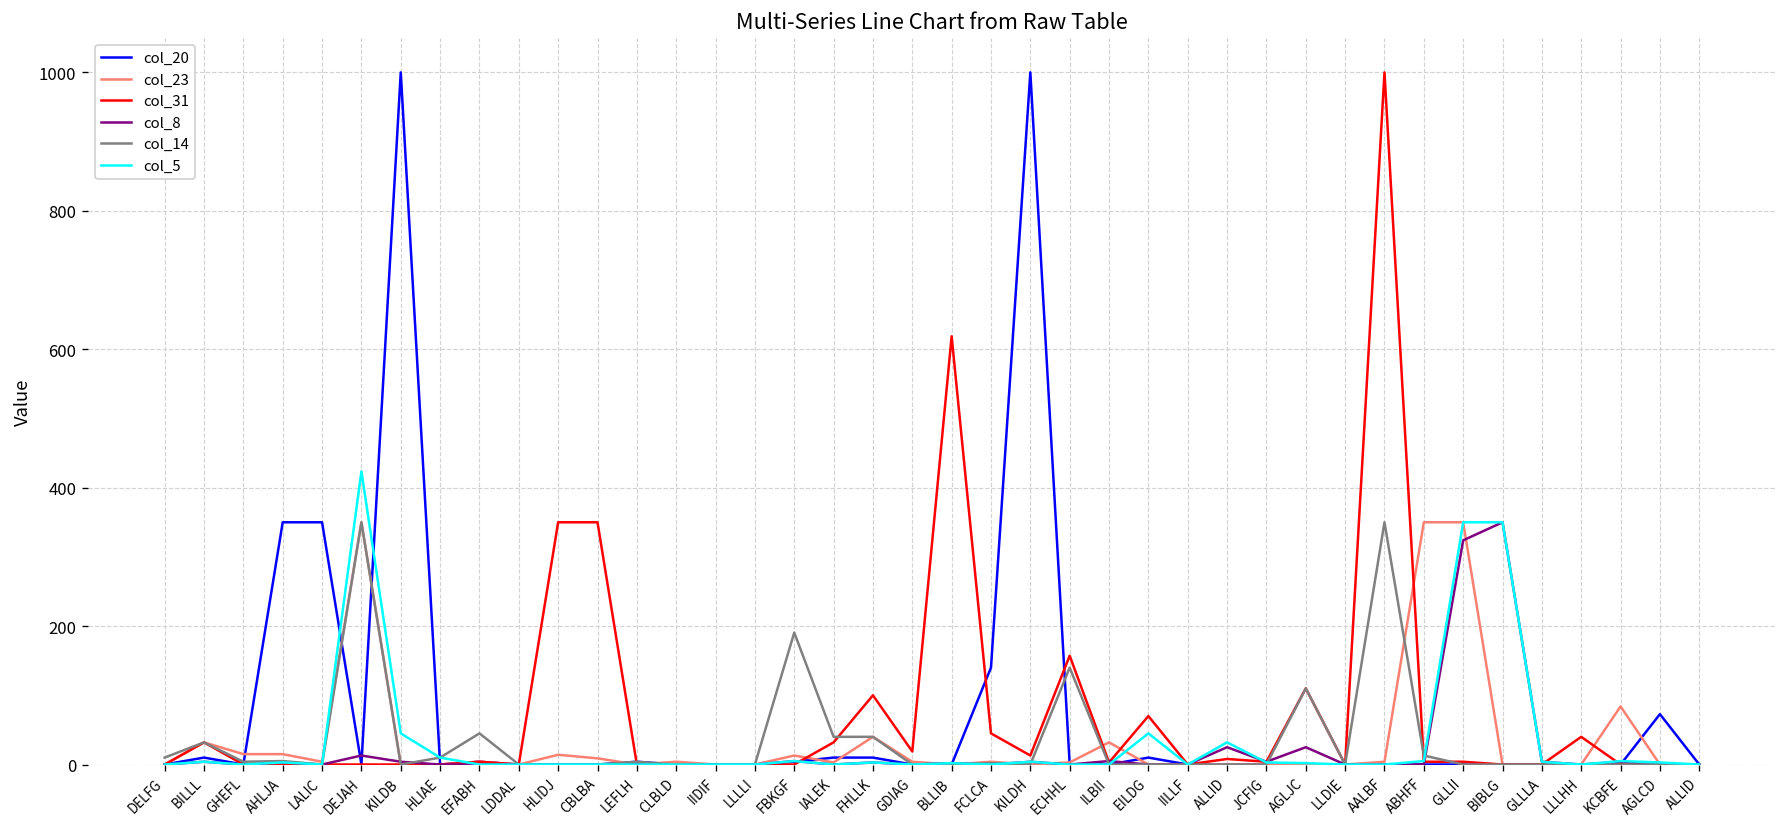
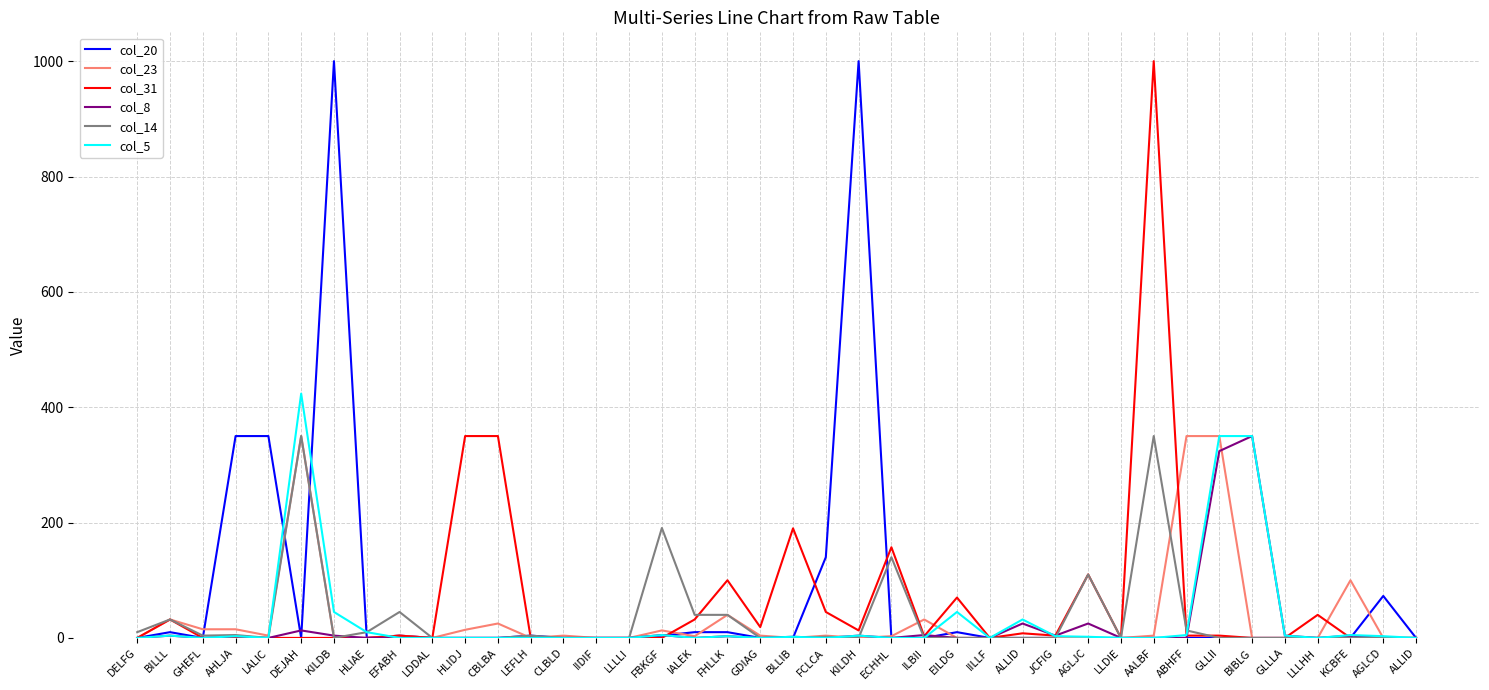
  {
    "col_20": {
      "BILLL": 10,
      "AHLJA": 350,
      "LALIC": 350,
      "KILDB": 1000,
      "IALEK": 10,
      "FHLLK": 10,
      "FCLCA": 140,
      "KILDH": 1000,
      "EILDG": 10,
      "AGLCD": 70
    },
    "col_23": {
      "GHEFL": 20,
      "AHLJA": 20,
      "HLIDJ": 10,
-     "CBLBA": 10,
+     "CBLBA": 30,
      "FBKGF": 10,
      "ILBII": 30,
      "ABHFF": 350,
-     "KCBFE": 80
+     "KCBFE": 100
    },
    "col_31": {
      "HLIDJ": 350,
      "CBLBA": 350,
      "IALEK": 30,
      "FHLLK": 100,
      "GDIAG": 20,
-     "BLLIB": 620,
+     "BLLIB": 190,
      "FCLCA": 50,
      "KILDH": 10,
      "ECHHL": 160,
      "EILDG": 70,
      "AALBF": 1000,
      "LLLHH": 40
    },
    "col_8": {
      "DEJAH": 10,
      "AGLJC": 30,
      "GLLII": 320
    },
    "col_14": {
      "DELFG": 10,
      "EFABH": 50,
      "FBKGF": 190,
      "IALEK": 40,
      "ECHHL": 140,
      "AALBF": 350,
      "ABHFF": 10
    },
    "col_5": {
      "DEJAH": 420,
      "KILDB": 50,
      "EILDG": 50
    }
  }
